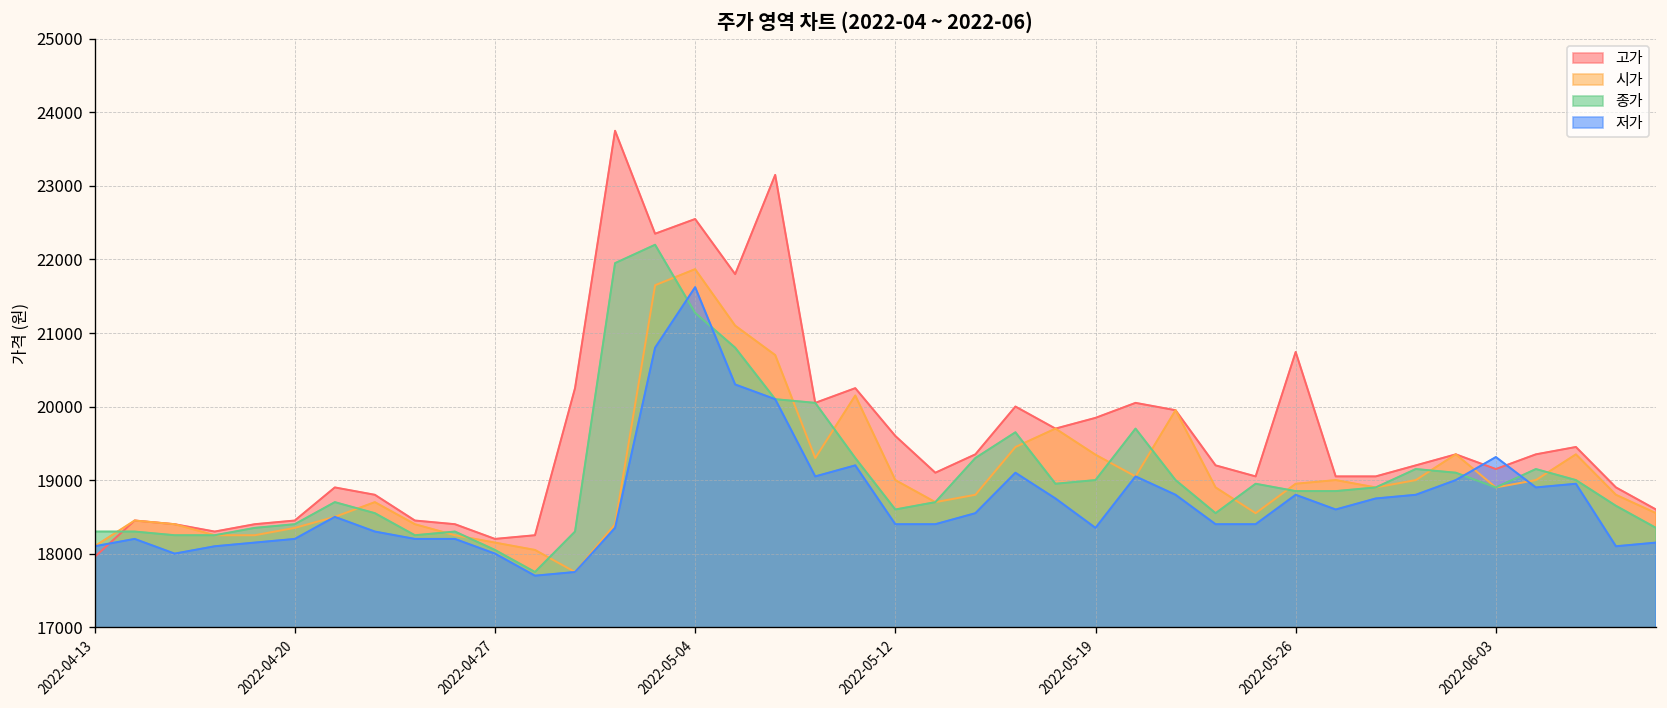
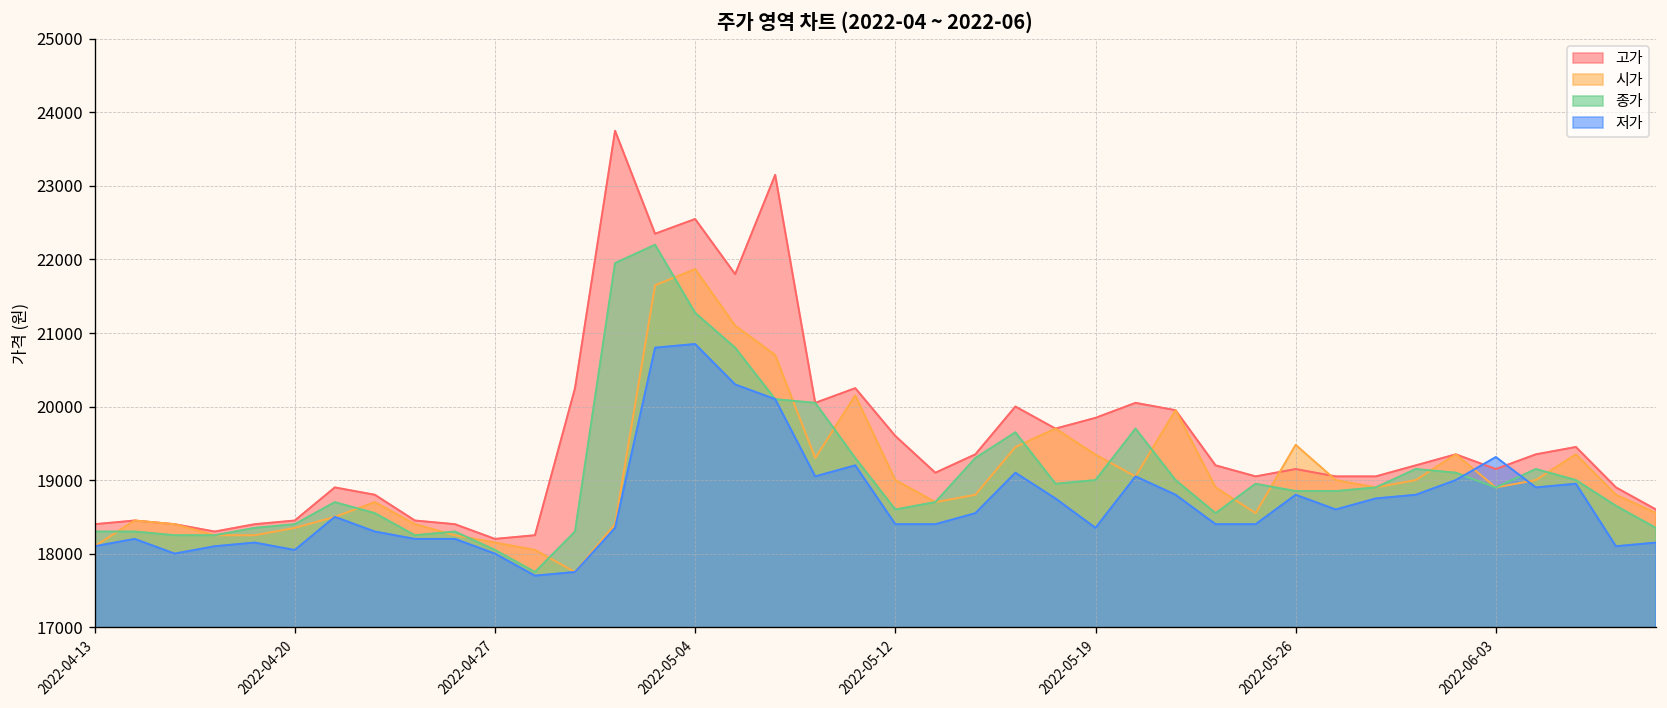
  {
    "고가": {
-     "2022-04-13": 18000,
+     "2022-04-13": 18400,
      "2022-04-20": 18500,
      "2022-04-27": 18200,
      "2022-05-04": 22600,
      "2022-05-12": 19600,
      "2022-05-19": 19800,
-     "2022-05-26": 20700,
+     "2022-05-26": 19200,
      "2022-06-03": 19200
    },
    "시가": {
      "2022-04-20": 18400,
      "2022-04-27": 18200,
      "2022-05-04": 21900,
      "2022-05-12": 19000,
      "2022-05-19": 19300,
-     "2022-05-26": 19000
+     "2022-05-26": 19500
    },
    "종가": {
      "2022-04-13": 18300,
      "2022-04-20": 18400,
      "2022-04-27": 18100,
      "2022-05-04": 21300,
      "2022-05-12": 18600,
      "2022-05-19": 19000,
      "2022-05-26": 18900
    },
    "저가": {
-     "2022-04-20": 18200,
+     "2022-04-20": 18000,
      "2022-04-27": 18000,
-     "2022-05-04": 21600,
+     "2022-05-04": 20900,
      "2022-05-12": 18400,
      "2022-05-19": 18400,
      "2022-05-26": 18800,
      "2022-06-03": 19300
    }
  }
